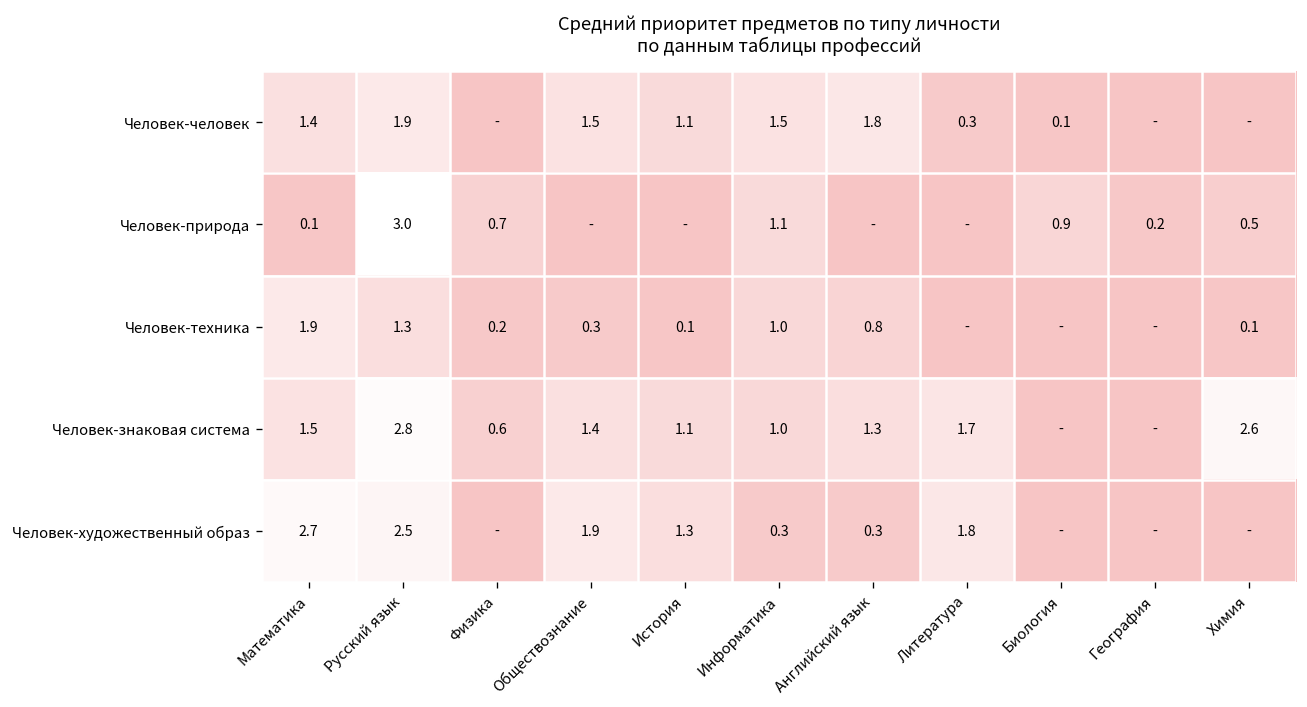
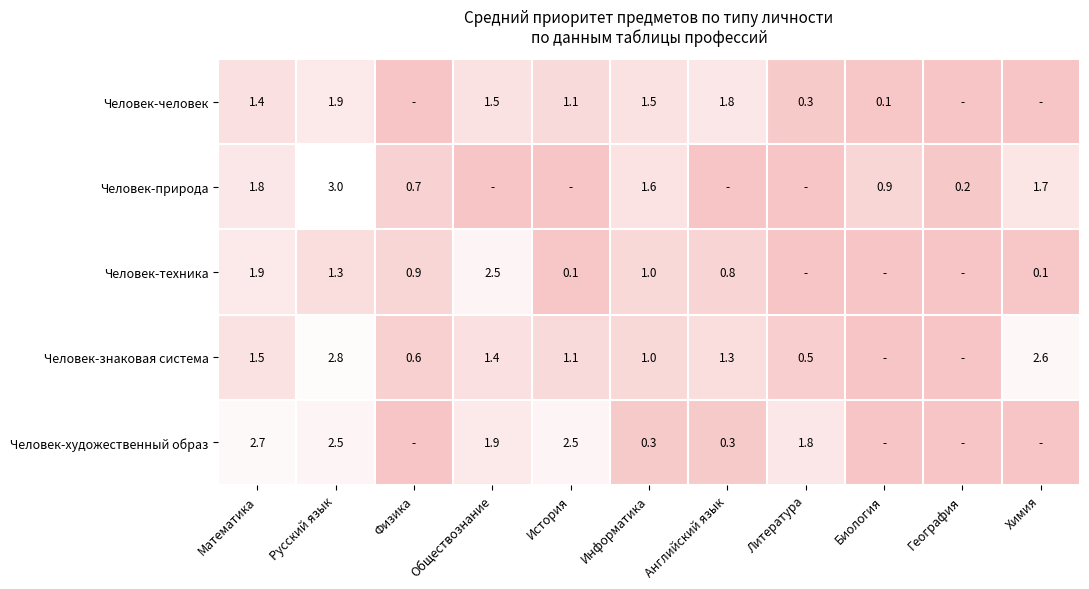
  {
    "Человек-человек": {
      "Математика": 1.4,
      "Русский язык": 1.9,
      "Обществознание": 1.5,
      "История": 1.1,
      "Информатика": 1.5,
      "Английский язык": 1.8,
      "Литература": 0.3,
      "Биология": 0.1
    },
    "Человек-природа": {
-     "Математика": 0.1,
+     "Математика": 1.8,
      "Русский язык": 3.0,
      "Физика": 0.7,
-     "Информатика": 1.1,
+     "Информатика": 1.6,
      "Биология": 0.9,
      "География": 0.2,
-     "Химия": 0.5
+     "Химия": 1.7
    },
    "Человек-техника": {
      "Математика": 1.9,
      "Русский язык": 1.3,
-     "Физика": 0.2,
-     "Обществознание": 0.3,
+     "Физика": 0.9,
+     "Обществознание": 2.5,
      "История": 0.1,
      "Информатика": 1.0,
      "Английский язык": 0.8,
      "Химия": 0.1
    },
    "Человек-знаковая система": {
      "Математика": 1.5,
      "Русский язык": 2.8,
      "Физика": 0.6,
      "Обществознание": 1.4,
      "История": 1.1,
      "Информатика": 1.0,
      "Английский язык": 1.3,
-     "Литература": 1.7,
+     "Литература": 0.5,
      "Химия": 2.6
    },
    "Человек-художественный образ": {
      "Математика": 2.7,
      "Русский язык": 2.5,
      "Обществознание": 1.9,
-     "История": 1.3,
+     "История": 2.5,
      "Информатика": 0.3,
      "Английский язык": 0.3,
      "Литература": 1.8
    }
  }
